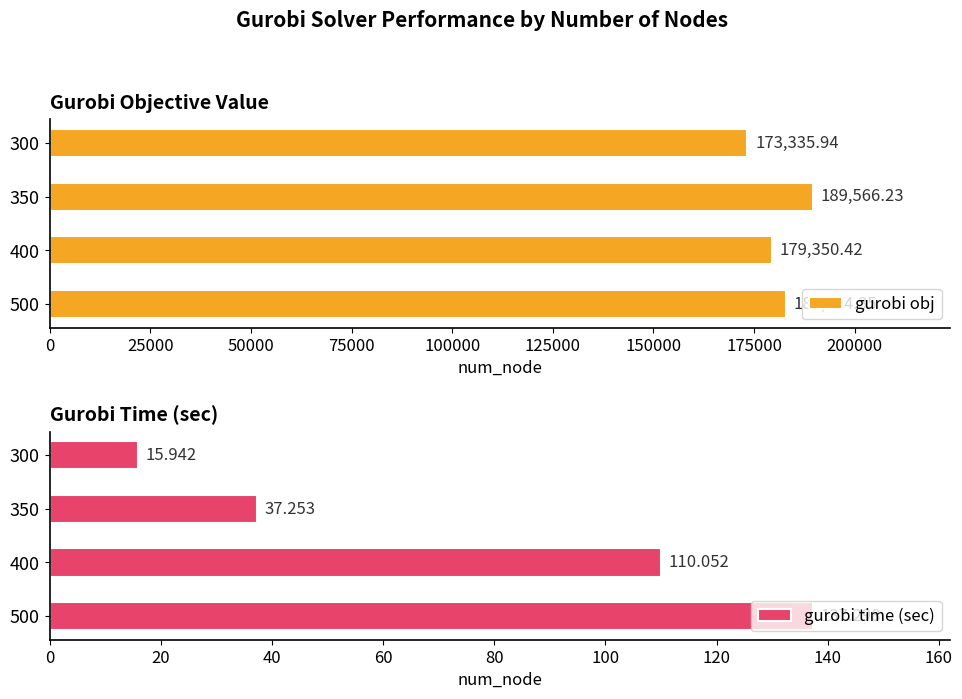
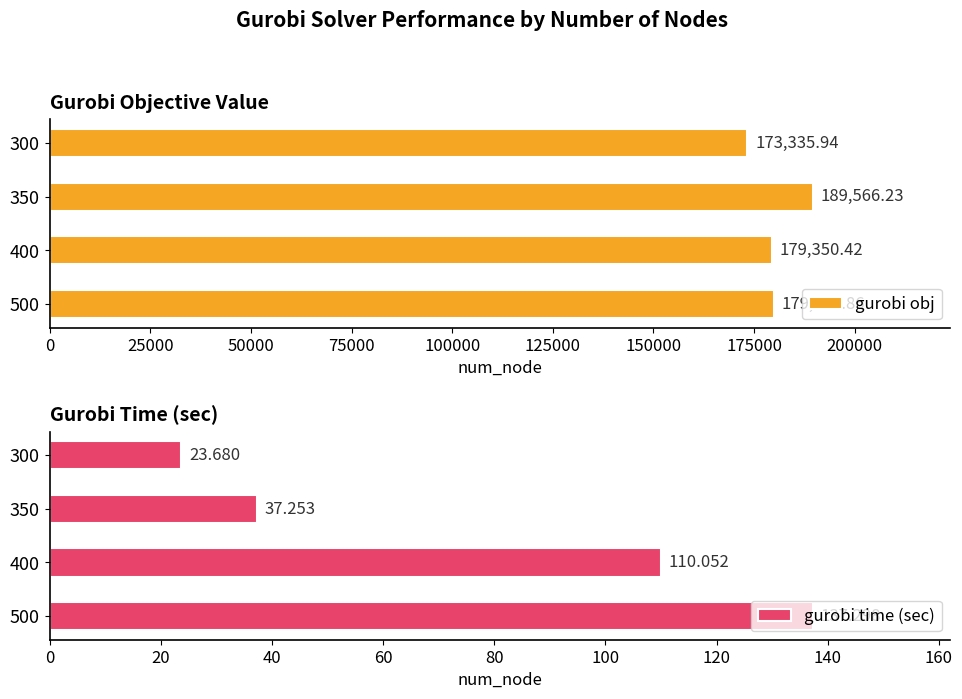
  {
    "Gurobi Objective Value": {
      "300": "173,335.94",
      "350": "189,566.23",
      "400": "179,350.42",
-     "500": "182,874.35"
+     "500": "179,987.86"
    },
    "Gurobi Time (sec)": {
-     "300": "15.942",
+     "300": "23.680",
      "350": "37.253",
      "400": "110.052"
    }
  }
